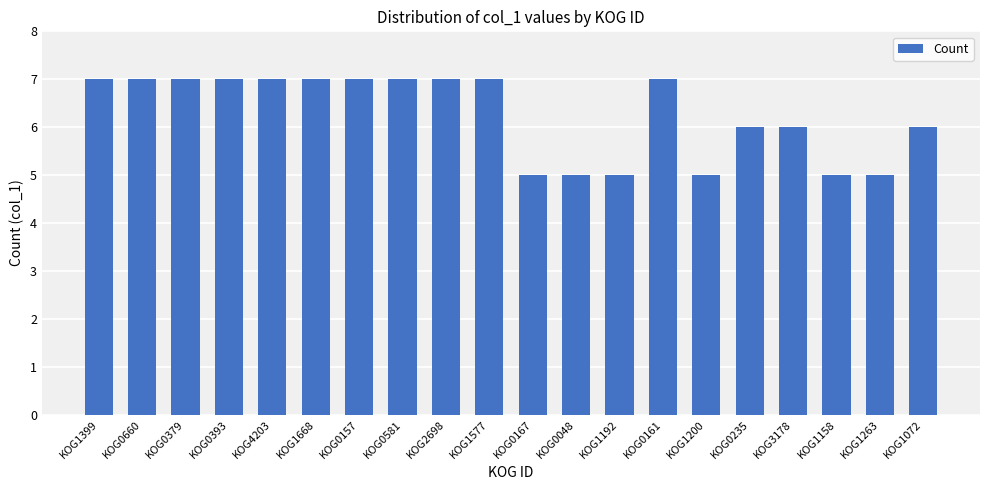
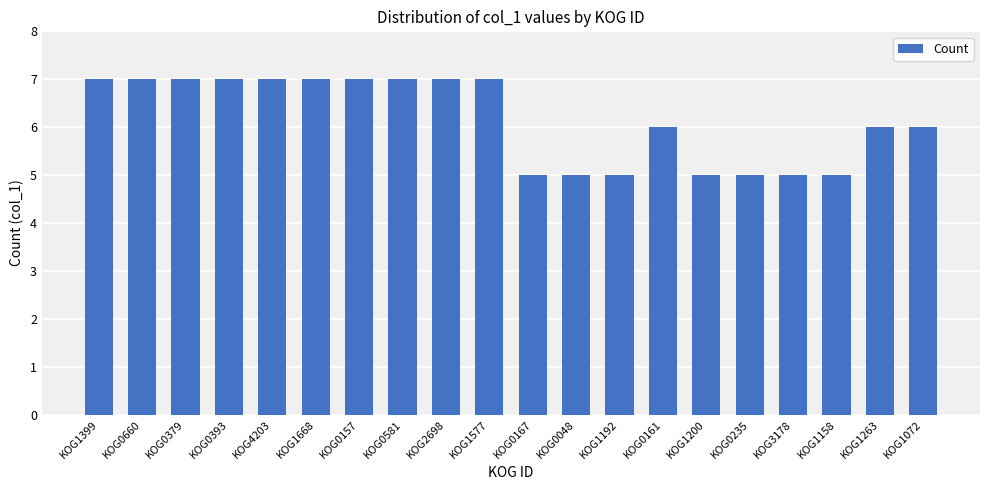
  {
    "KOG1399": 7,
    "KOG0660": 7,
    "KOG0379": 7,
    "KOG0393": 7,
    "KOG4203": 7,
    "KOG1668": 7,
    "KOG0157": 7,
    "KOG0581": 7,
    "KOG2698": 7,
    "KOG1577": 7,
    "KOG0167": 5,
    "KOG0048": 5,
    "KOG1192": 5,
-   "KOG0161": 7,
+   "KOG0161": 6,
    "KOG1200": 5,
-   "KOG0235": 6,
-   "KOG3178": 6,
+   "KOG0235": 5,
+   "KOG3178": 5,
    "KOG1158": 5,
-   "KOG1263": 5,
+   "KOG1263": 6,
    "KOG1072": 6
  }
